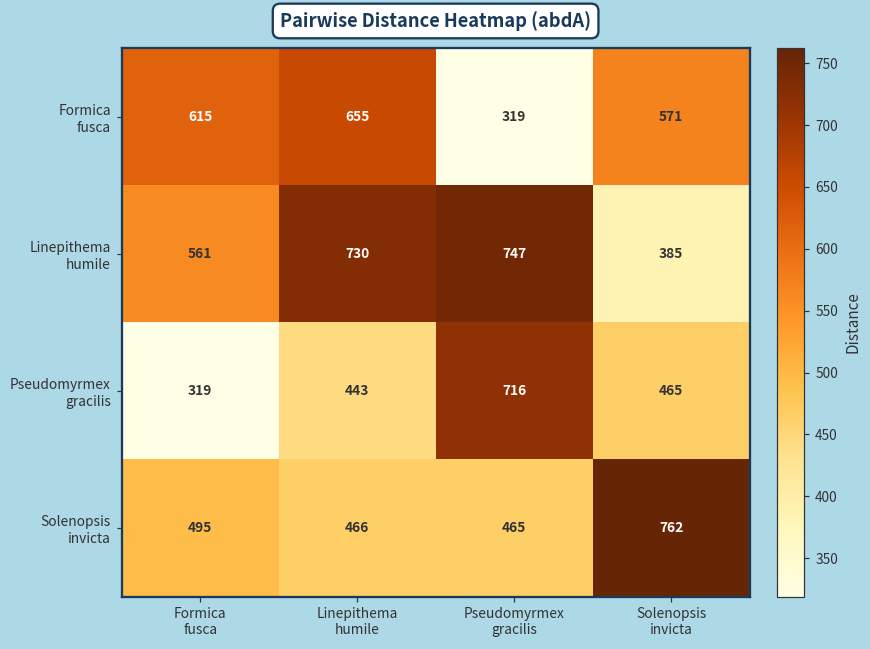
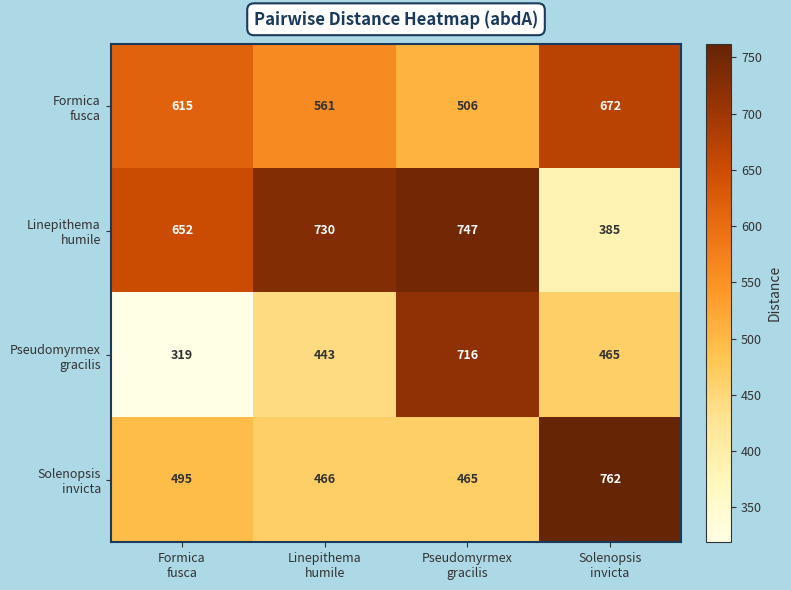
  {
    "Formica fusca": {
      "Formica fusca": 615,
-     "Linepithema humile": 655,
-     "Pseudomyrmex gracilis": 319,
-     "Solenopsis invicta": 571
+     "Linepithema humile": 561,
+     "Pseudomyrmex gracilis": 506,
+     "Solenopsis invicta": 672
    },
    "Linepithema humile": {
-     "Formica fusca": 561,
+     "Formica fusca": 652,
      "Linepithema humile": 730,
      "Pseudomyrmex gracilis": 747,
      "Solenopsis invicta": 385
    },
    "Pseudomyrmex gracilis": {
      "Formica fusca": 319,
      "Linepithema humile": 443,
      "Pseudomyrmex gracilis": 716,
      "Solenopsis invicta": 465
    },
    "Solenopsis invicta": {
      "Formica fusca": 495,
      "Linepithema humile": 466,
      "Pseudomyrmex gracilis": 465,
      "Solenopsis invicta": 762
    }
  }
